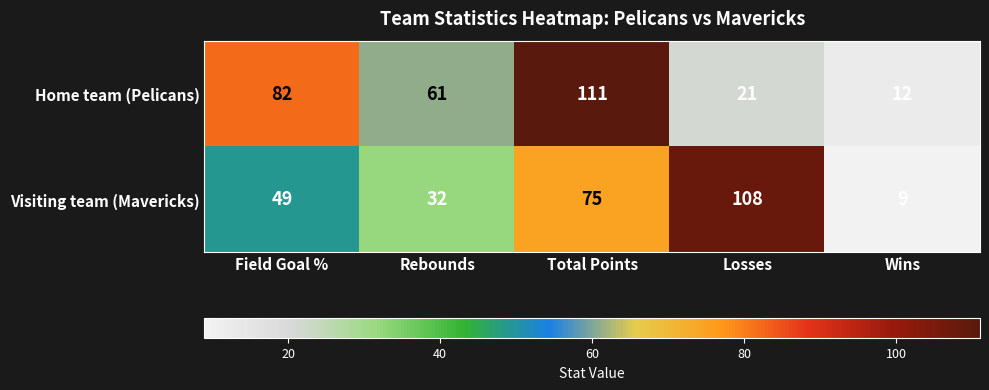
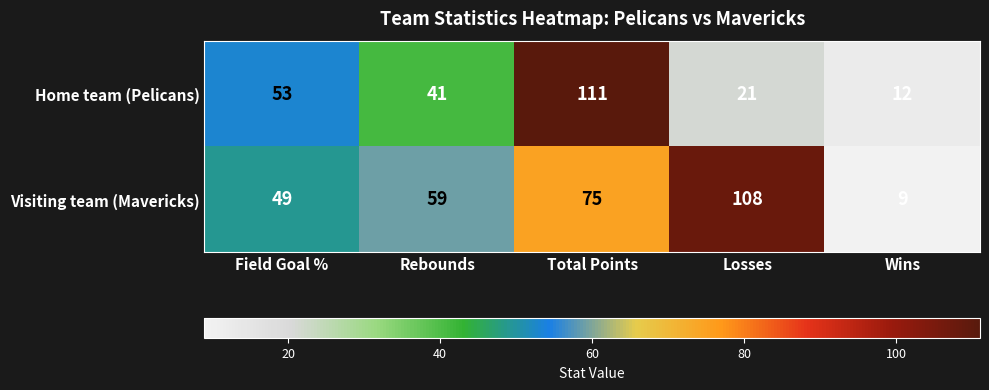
  {
    "Home team (Pelicans)": {
-     "Field Goal %": 82,
-     "Rebounds": 61,
+     "Field Goal %": 53,
+     "Rebounds": 41,
      "Total Points": 111
    },
    "Visiting team (Mavericks)": {
      "Field Goal %": 49,
-     "Rebounds": 32,
+     "Rebounds": 59,
      "Total Points": 75,
      "Losses": 108
    }
  }
